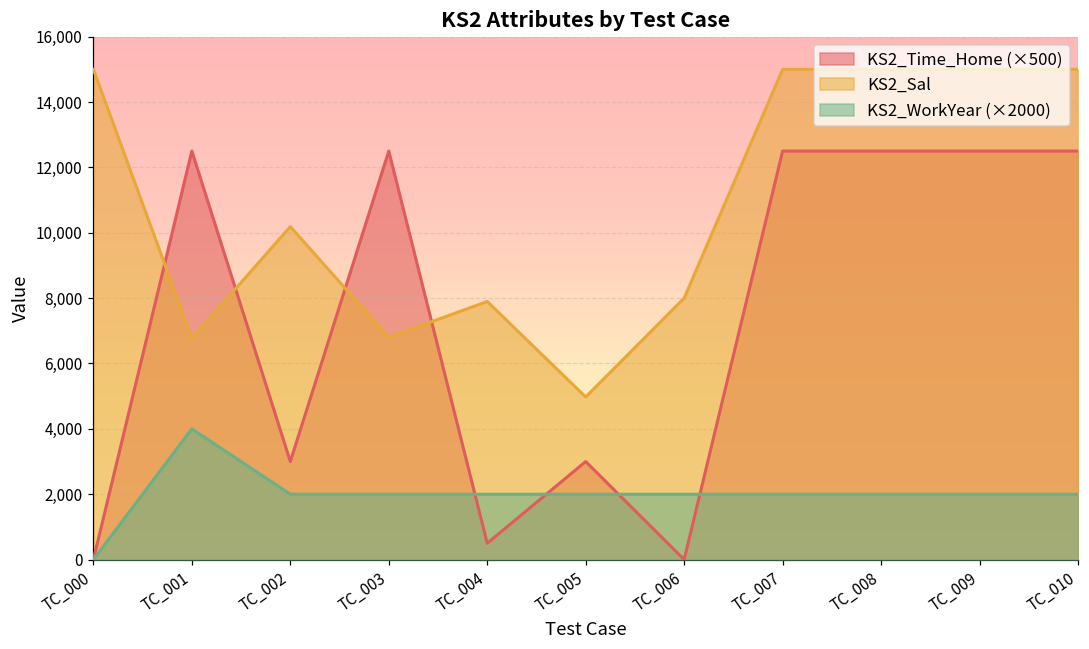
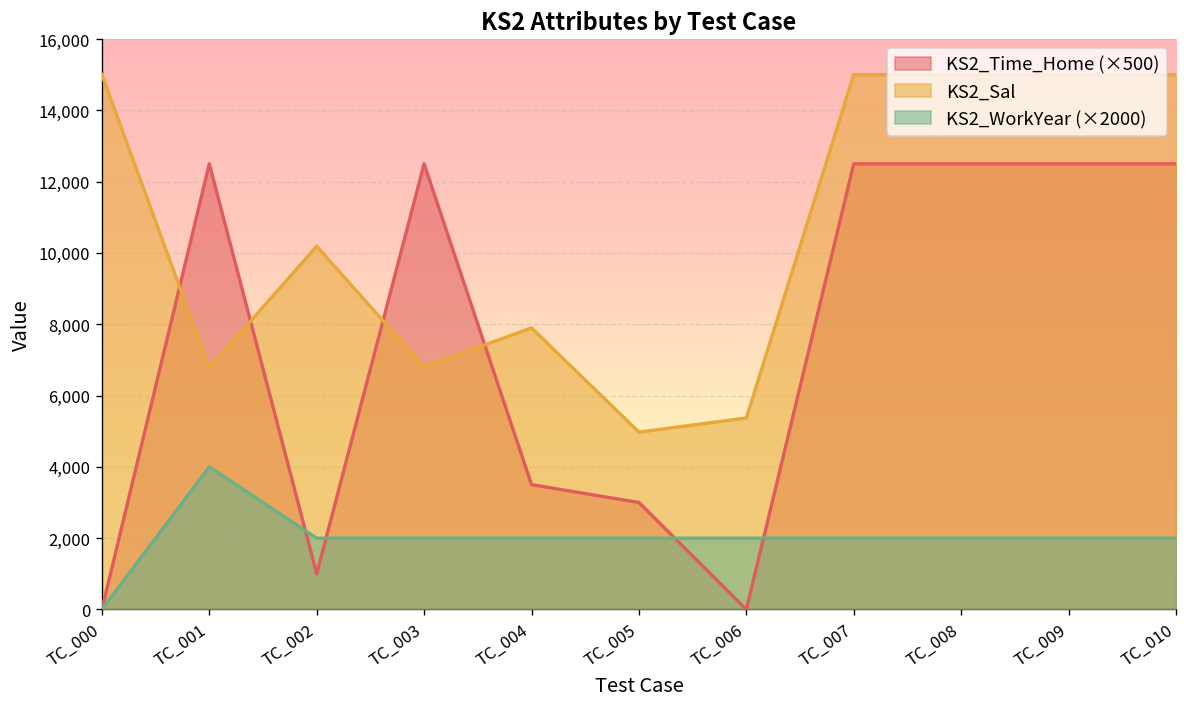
  {
    "KS2_Time_Home (×500)": {
      "TC_001": "12,500",
-     "TC_002": "3,000",
+     "TC_002": "1,000",
      "TC_003": "12,500",
-     "TC_004": "500",
+     "TC_004": "3,500",
      "TC_005": "3,000",
      "TC_006": "0",
      "TC_007": "12,500",
      "TC_008": "12,500",
      "TC_009": "12,500",
      "TC_010": "12,500"
    },
    "KS2_Sal": {
      "TC_000": "15,000",
      "TC_001": "6,800",
      "TC_002": "10,200",
      "TC_003": "6,800",
      "TC_004": "7,900",
      "TC_005": "5,000",
-     "TC_006": "8,000",
+     "TC_006": "5,400",
      "TC_007": "15,000",
      "TC_010": "15,000"
    },
    "KS2_WorkYear (×2000)": {
      "TC_001": "4,000",
      "TC_002": "2,000",
      "TC_003": "2,000",
      "TC_004": "2,000",
      "TC_005": "2,000",
      "TC_006": "2,000",
      "TC_007": "2,000",
      "TC_008": "2,000",
      "TC_009": "2,000",
      "TC_010": "2,000"
    }
  }
